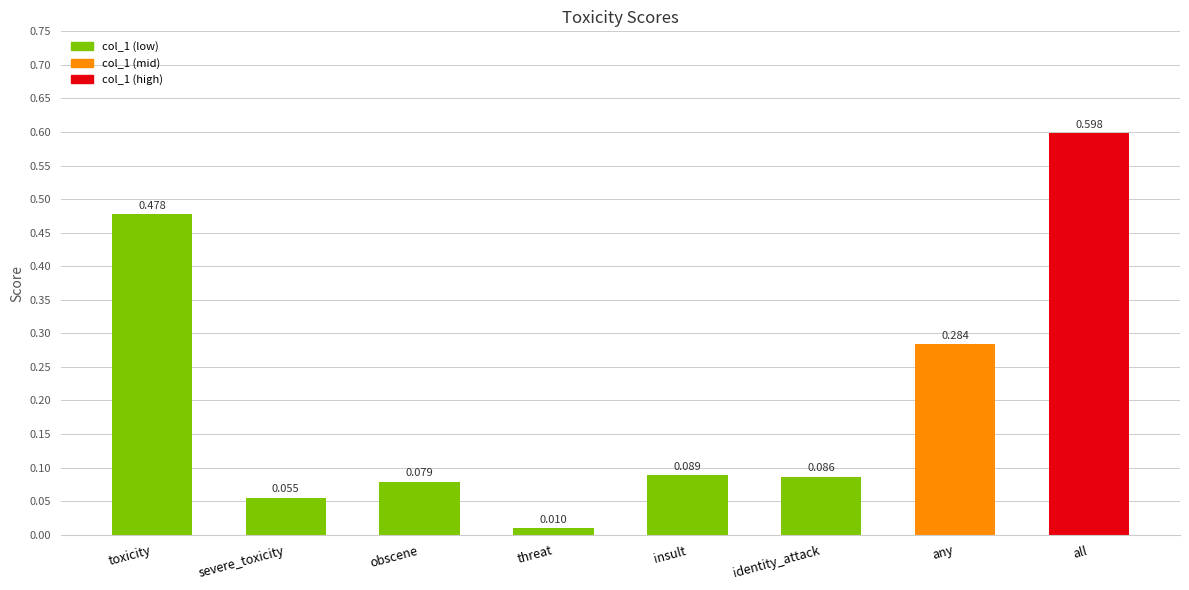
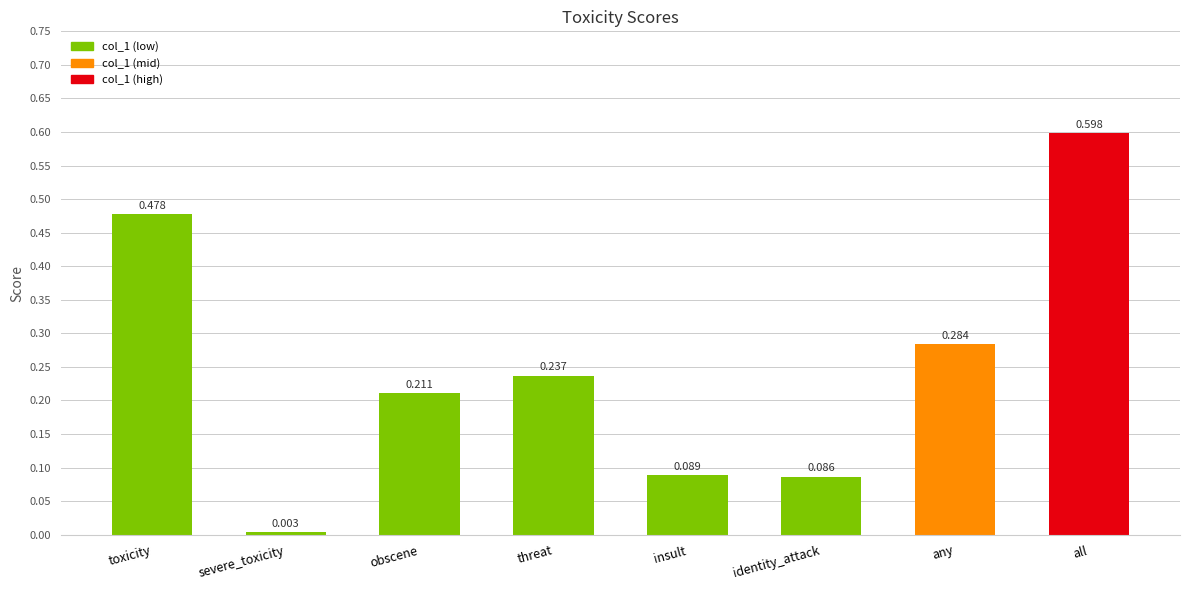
  {
    "toxicity": 0.478,
-   "severe_toxicity": 0.055,
-   "obscene": 0.079,
-   "threat": 0.010,
+   "severe_toxicity": 0.003,
+   "obscene": 0.211,
+   "threat": 0.237,
    "insult": 0.089,
    "identity_attack": 0.086,
    "any": 0.284,
    "all": 0.598
  }
